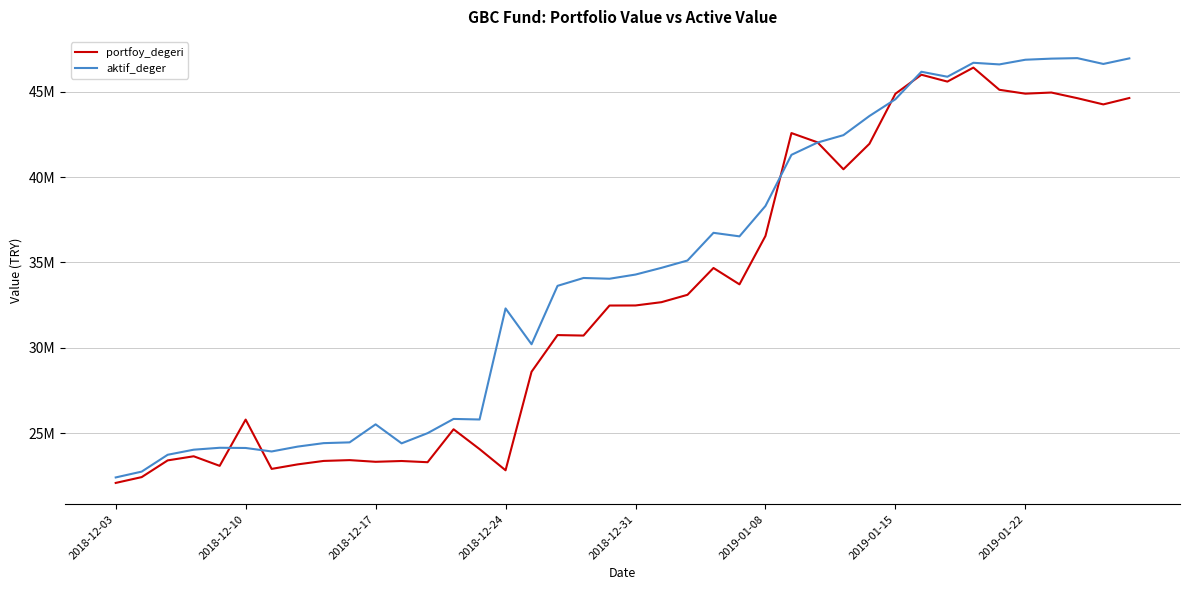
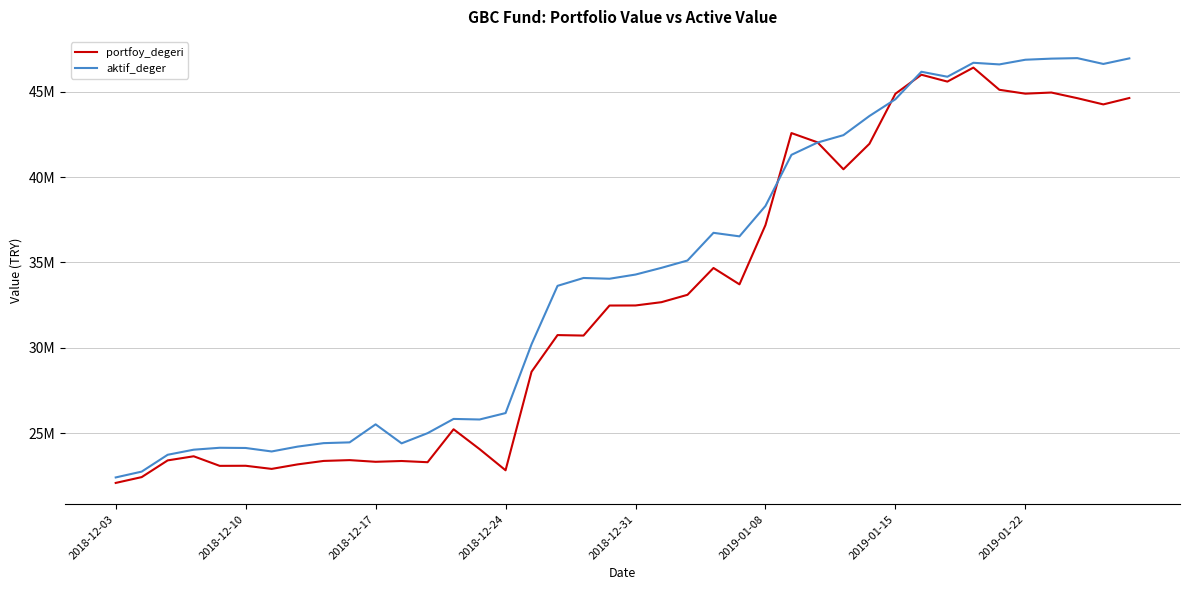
  {
    "portfoy_degeri": {
      "2018-12-03": 22100000,
-     "2018-12-10": 25800000,
+     "2018-12-10": 23100000,
      "2018-12-17": 23300000,
      "2018-12-24": 22800000,
      "2018-12-31": 32500000,
-     "2019-01-08": 36600000,
+     "2019-01-08": 37200000,
      "2019-01-15": 44900000,
      "2019-01-22": 44900000
    },
    "aktif_deger": {
      "2018-12-03": 22400000,
      "2018-12-10": 24100000,
      "2018-12-17": 25500000,
-     "2018-12-24": 32300000,
+     "2018-12-24": 26200000,
      "2018-12-31": 34300000,
      "2019-01-08": 38300000,
      "2019-01-15": 44600000,
      "2019-01-22": 46900000
    }
  }
